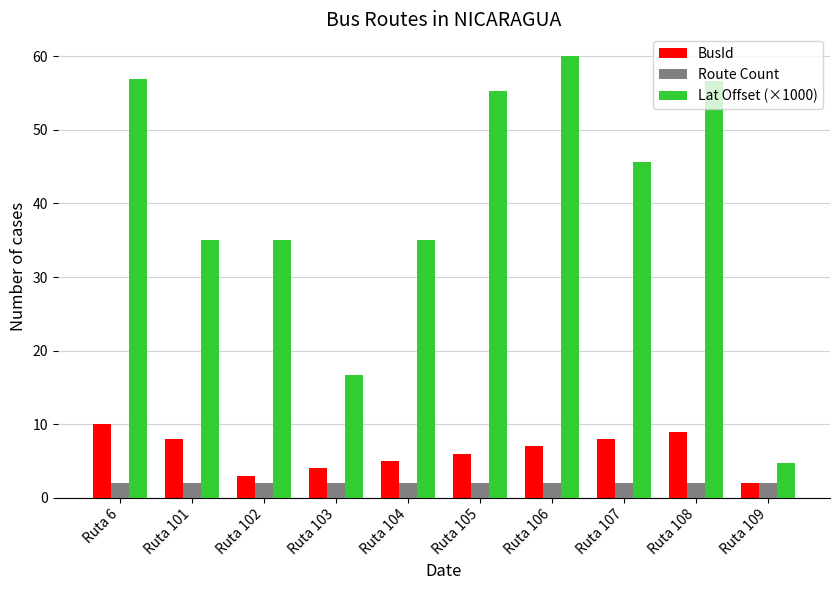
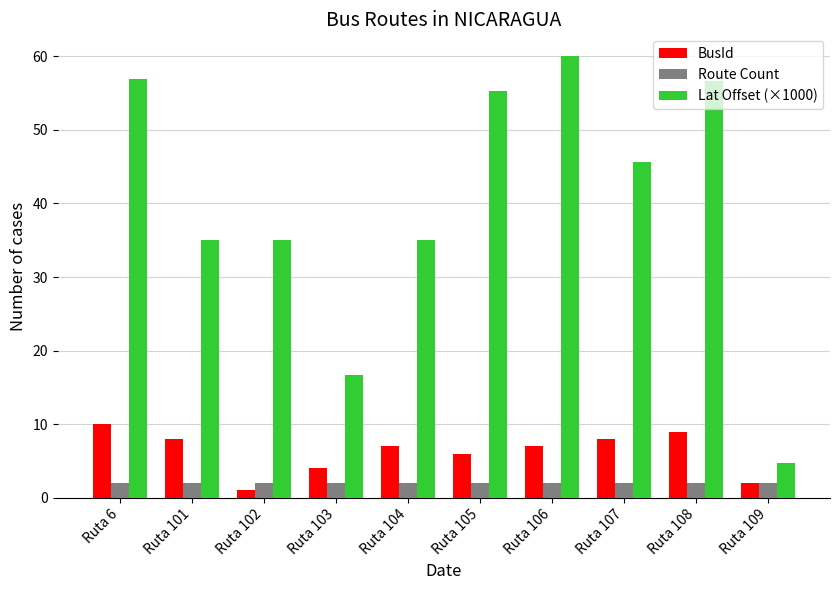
  {
    "BusId": {
      "Ruta 6": 10,
      "Ruta 101": 8,
-     "Ruta 102": 3,
+     "Ruta 102": 1,
      "Ruta 103": 4,
-     "Ruta 104": 5,
+     "Ruta 104": 7,
      "Ruta 105": 6,
      "Ruta 106": 7,
      "Ruta 107": 8,
      "Ruta 108": 9,
      "Ruta 109": 2
    },
    "Route Count": {
      "Ruta 6": 2,
      "Ruta 101": 2,
      "Ruta 102": 2,
      "Ruta 103": 2,
      "Ruta 104": 2,
      "Ruta 105": 2,
      "Ruta 106": 2,
      "Ruta 107": 2,
      "Ruta 108": 2,
      "Ruta 109": 2
    },
    "Lat Offset (×1000)": {
      "Ruta 6": 57,
      "Ruta 101": 35,
      "Ruta 102": 35,
      "Ruta 103": 17,
      "Ruta 104": 35,
      "Ruta 105": 55,
      "Ruta 106": 60,
      "Ruta 107": 46,
      "Ruta 109": 5
    }
  }
